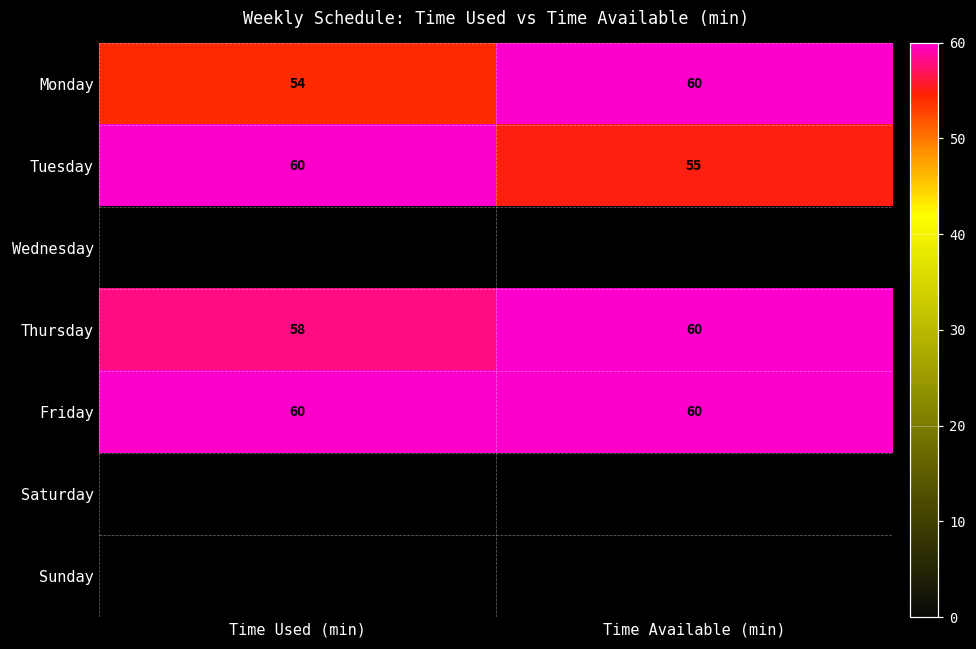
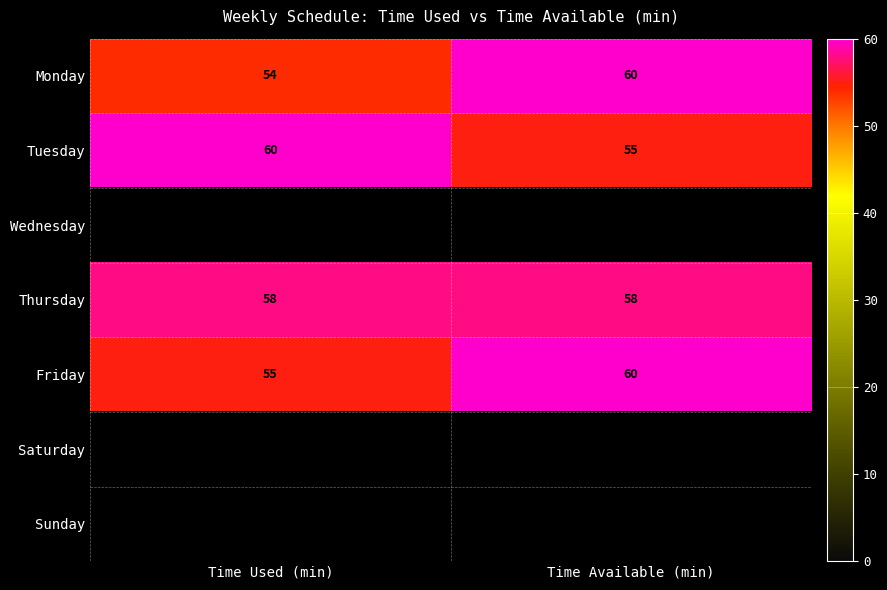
  {
    "Monday": {
      "Time Used (min)": 54,
      "Time Available (min)": 60
    },
    "Tuesday": {
      "Time Used (min)": 60,
      "Time Available (min)": 55
    },
    "Thursday": {
      "Time Used (min)": 58,
-     "Time Available (min)": 60
+     "Time Available (min)": 58
    },
    "Friday": {
-     "Time Used (min)": 60,
+     "Time Used (min)": 55,
      "Time Available (min)": 60
    }
  }
